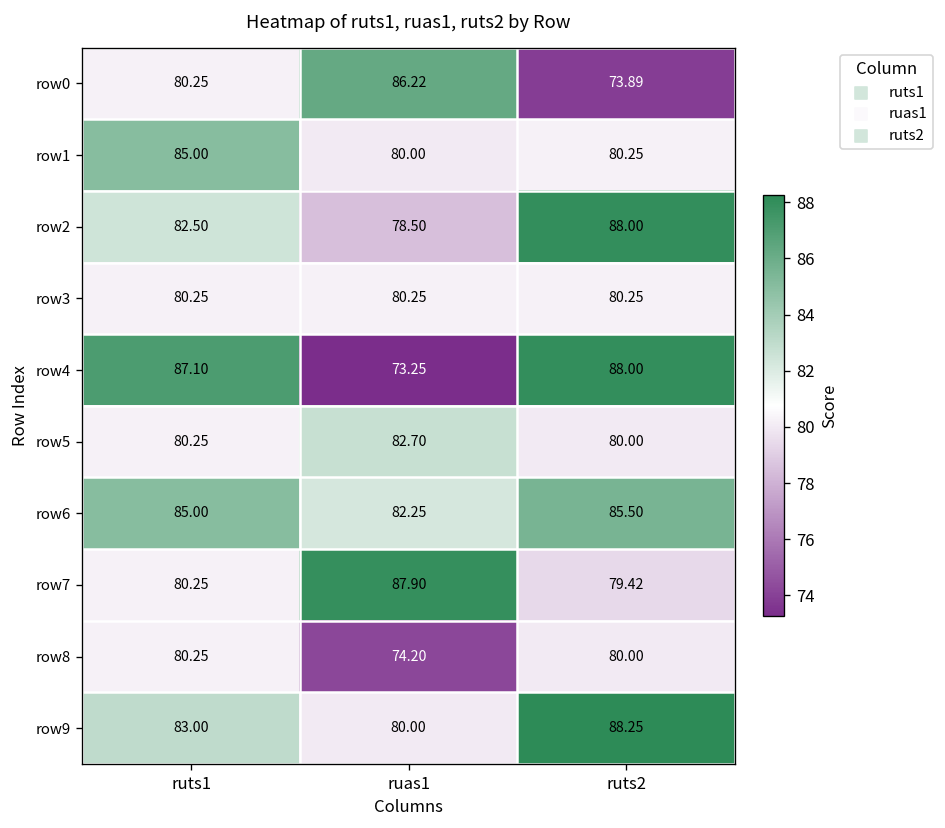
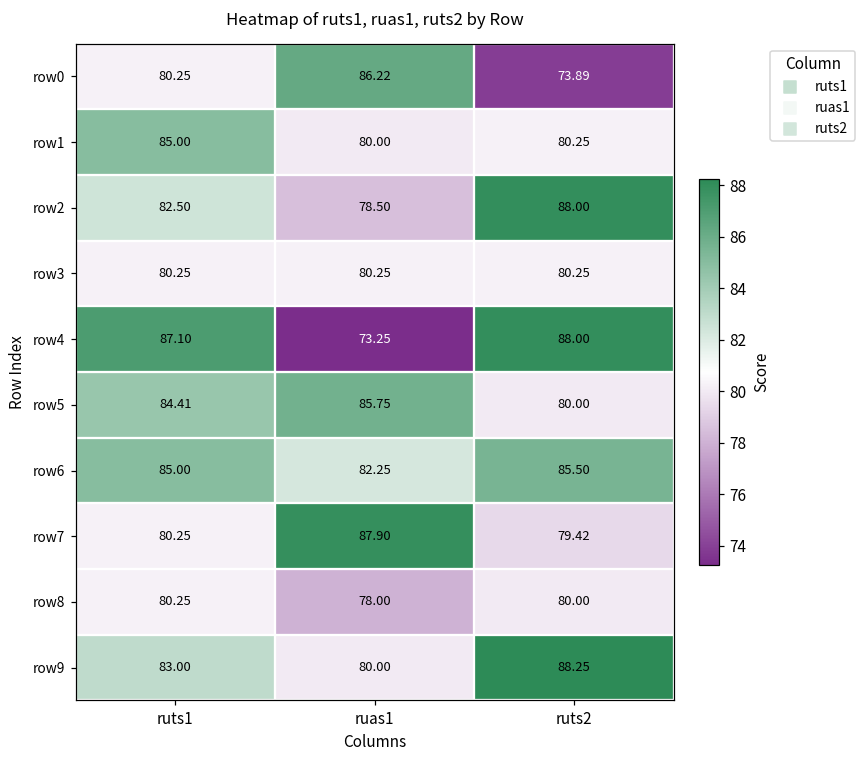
  {
    "row0": {
      "ruts1": 80.25,
      "ruas1": 86.22,
      "ruts2": 73.89
    },
    "row1": {
      "ruts1": 85.00,
      "ruas1": 80.00,
      "ruts2": 80.25
    },
    "row2": {
      "ruts1": 82.50,
      "ruas1": 78.50,
      "ruts2": 88.00
    },
    "row3": {
      "ruts1": 80.25,
      "ruas1": 80.25,
      "ruts2": 80.25
    },
    "row4": {
      "ruts1": 87.10,
      "ruas1": 73.25,
      "ruts2": 88.00
    },
    "row5": {
-     "ruts1": 80.25,
-     "ruas1": 82.70,
+     "ruts1": 84.41,
+     "ruas1": 85.75,
      "ruts2": 80.00
    },
    "row6": {
      "ruts1": 85.00,
      "ruas1": 82.25,
      "ruts2": 85.50
    },
    "row7": {
      "ruts1": 80.25,
      "ruas1": 87.90,
      "ruts2": 79.42
    },
    "row8": {
      "ruts1": 80.25,
-     "ruas1": 74.20,
+     "ruas1": 78.00,
      "ruts2": 80.00
    },
    "row9": {
      "ruts1": 83.00,
      "ruas1": 80.00,
      "ruts2": 88.25
    }
  }
